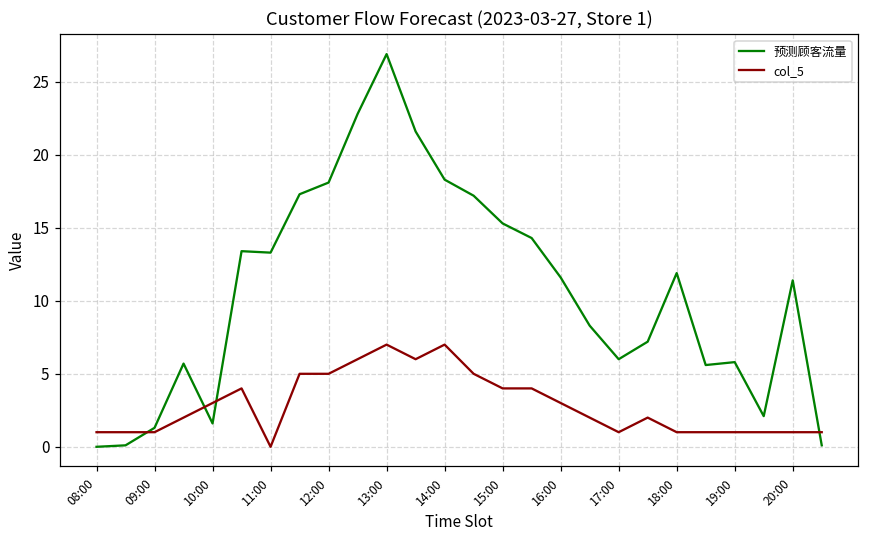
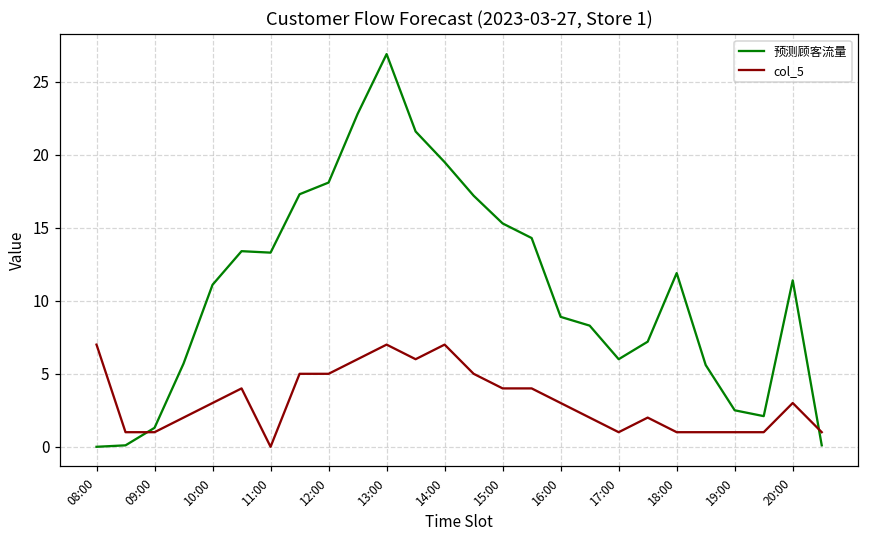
  {
    "预测顾客流量": {
      "08:00": 0.0,
      "09:00": 1.3,
-     "10:00": 1.6,
+     "10:00": 11.1,
      "11:00": 13.3,
      "12:00": 18.1,
      "13:00": 26.9,
-     "14:00": 18.3,
+     "14:00": 19.5,
      "15:00": 15.3,
-     "16:00": 11.6,
+     "16:00": 8.9,
      "17:00": 6.0,
      "18:00": 11.9,
-     "19:00": 5.8,
+     "19:00": 2.5,
      "20:00": 11.4
    },
    "col_5": {
-     "08:00": 1,
+     "08:00": 7,
      "09:00": 1,
      "10:00": 3,
      "11:00": 0,
      "12:00": 5,
      "13:00": 7,
      "14:00": 7,
      "15:00": 4,
      "16:00": 3,
      "17:00": 1,
      "18:00": 1,
      "19:00": 1,
-     "20:00": 1
+     "20:00": 3
    }
  }
